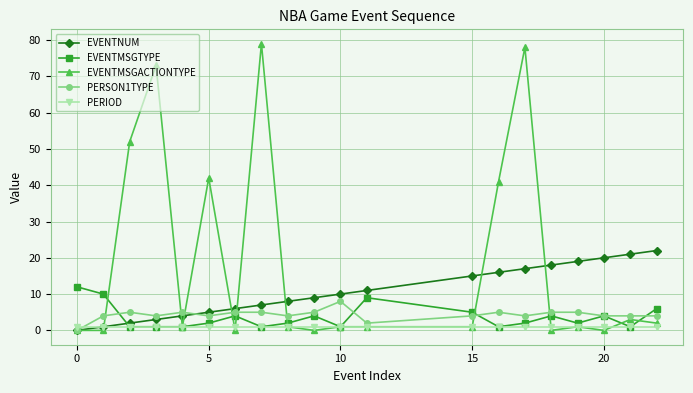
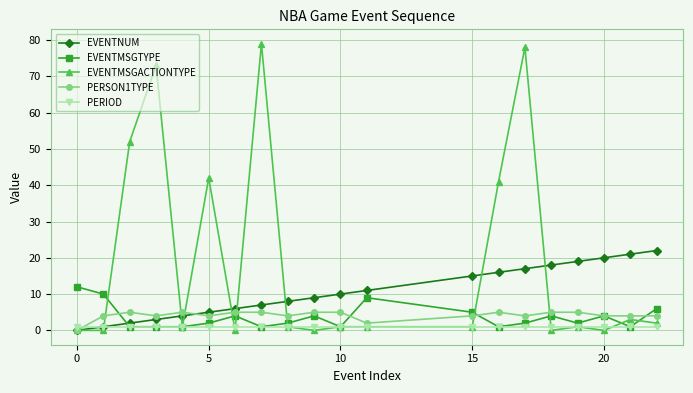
  {
    "PERSON1TYPE": {
      "5": 4,
-     "10": 8,
+     "10": 5,
      "15": 4
    },
    "PERIOD": {
      "0": 1,
      "5": 1,
      "20": 1
    }
  }
